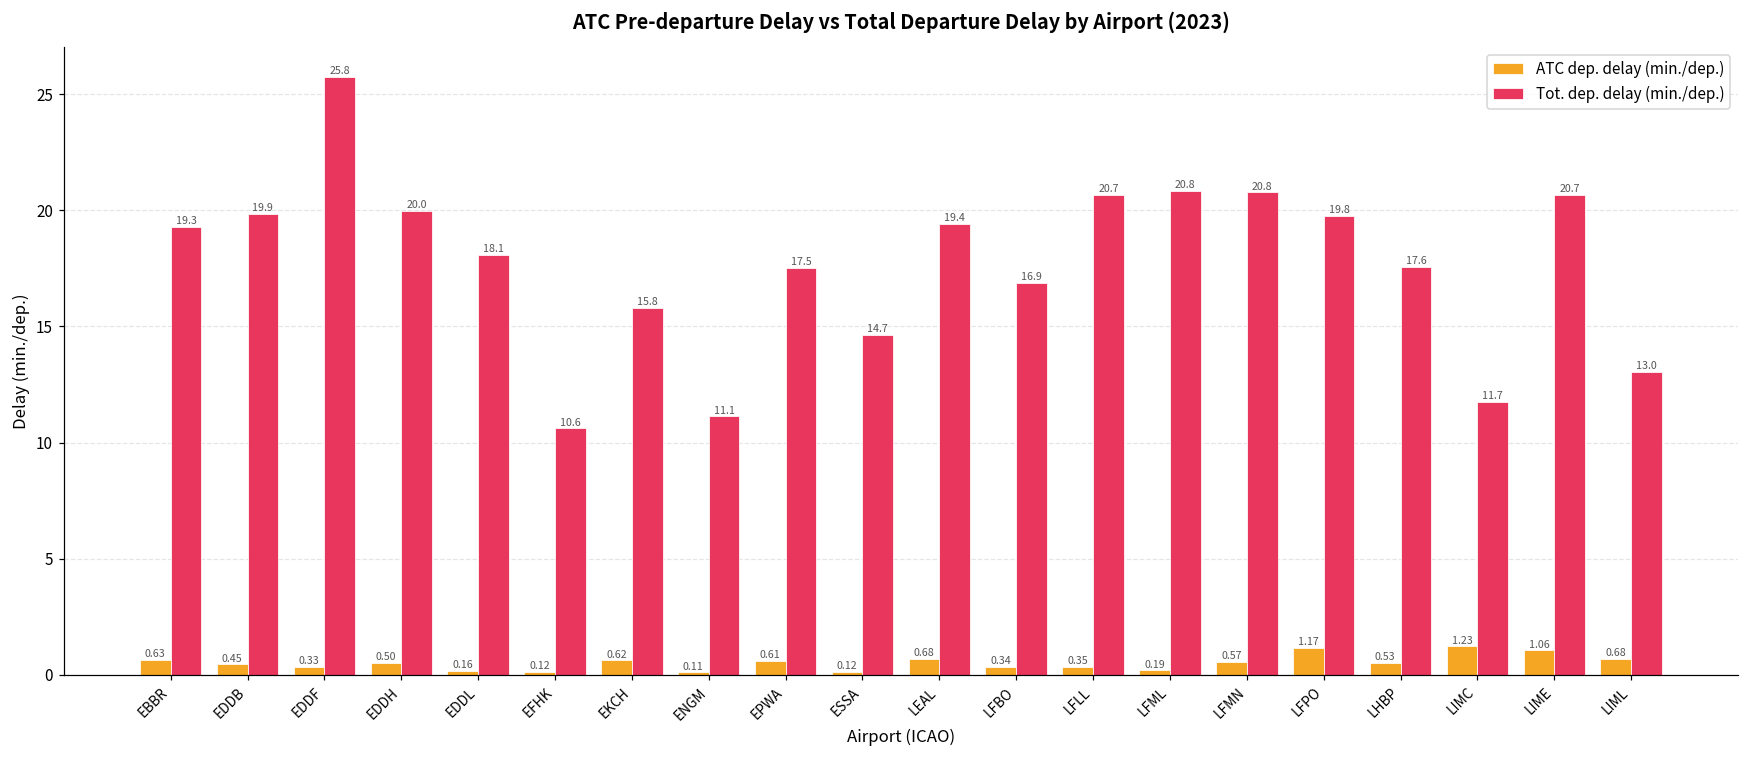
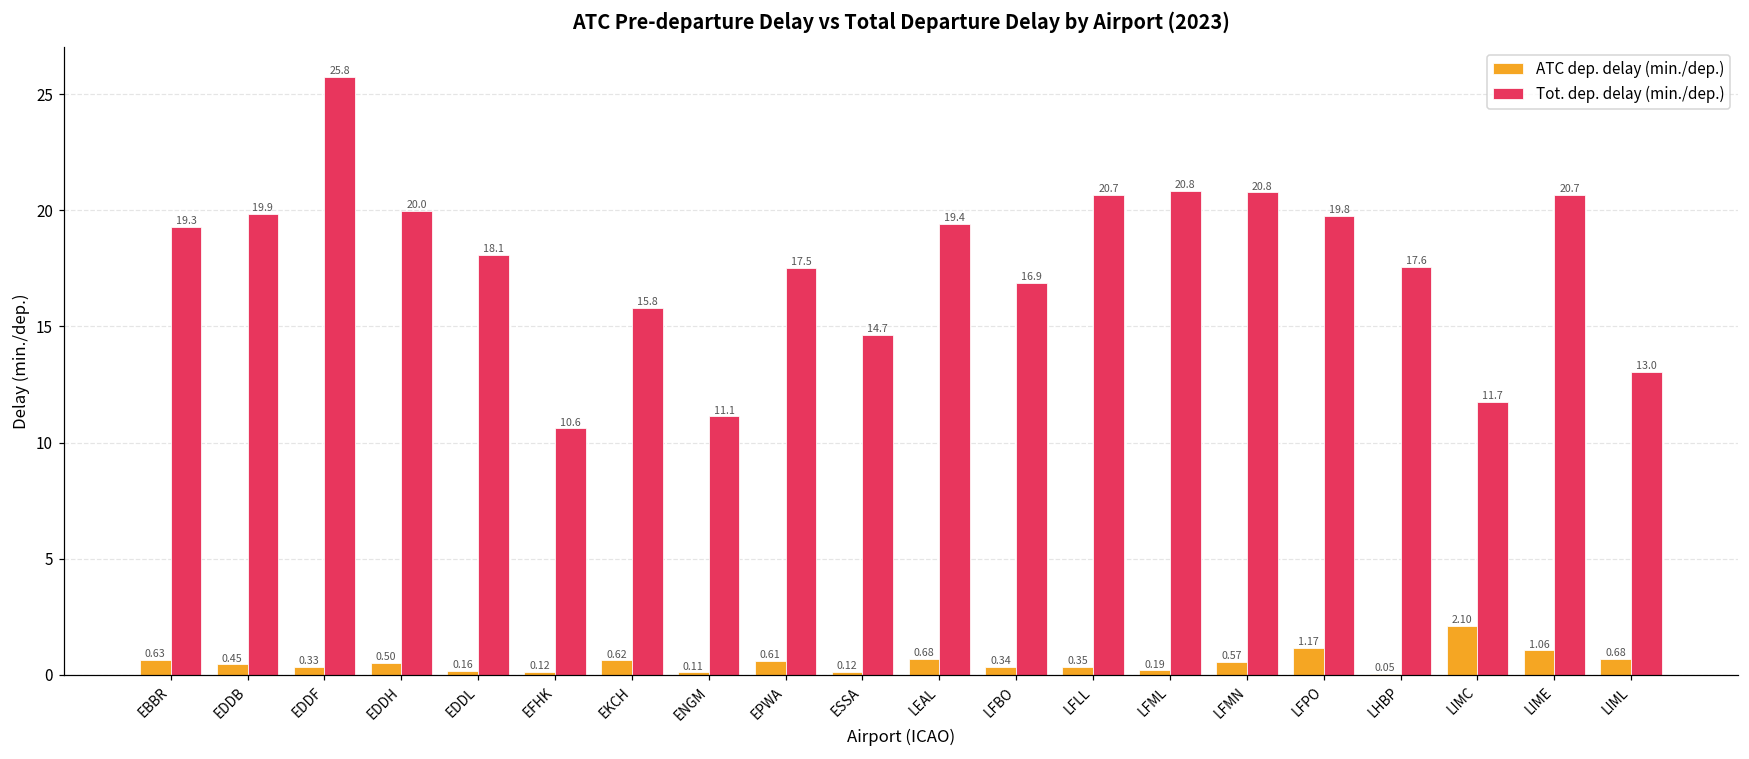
  {
    "ATC dep. delay (min./dep.)": {
      "EBBR": 0.63,
      "EDDB": 0.45,
      "EDDF": 0.33,
      "EDDH": 0.50,
      "EDDL": 0.16,
      "EFHK": 0.12,
      "EKCH": 0.62,
      "ENGM": 0.11,
      "EPWA": 0.61,
      "ESSA": 0.12,
      "LEAL": 0.68,
      "LFBO": 0.34,
      "LFLL": 0.35,
      "LFML": 0.19,
      "LFMN": 0.57,
      "LFPO": 1.17,
-     "LHBP": 0.53,
-     "LIMC": 1.23,
+     "LHBP": 0.05,
+     "LIMC": 2.10,
      "LIME": 1.06,
      "LIML": 0.68
    },
    "Tot. dep. delay (min./dep.)": {
      "EBBR": 19.3,
      "EDDB": 19.9,
      "EDDF": 25.8,
      "EDDH": 20.0,
      "EDDL": 18.1,
      "EFHK": 10.6,
      "EKCH": 15.8,
      "ENGM": 11.1,
      "EPWA": 17.5,
      "ESSA": 14.7,
      "LEAL": 19.4,
      "LFBO": 16.9,
      "LFLL": 20.7,
      "LFML": 20.8,
      "LFMN": 20.8,
      "LFPO": 19.8,
      "LHBP": 17.6,
      "LIMC": 11.7,
      "LIME": 20.7,
      "LIML": 13.0
    }
  }
